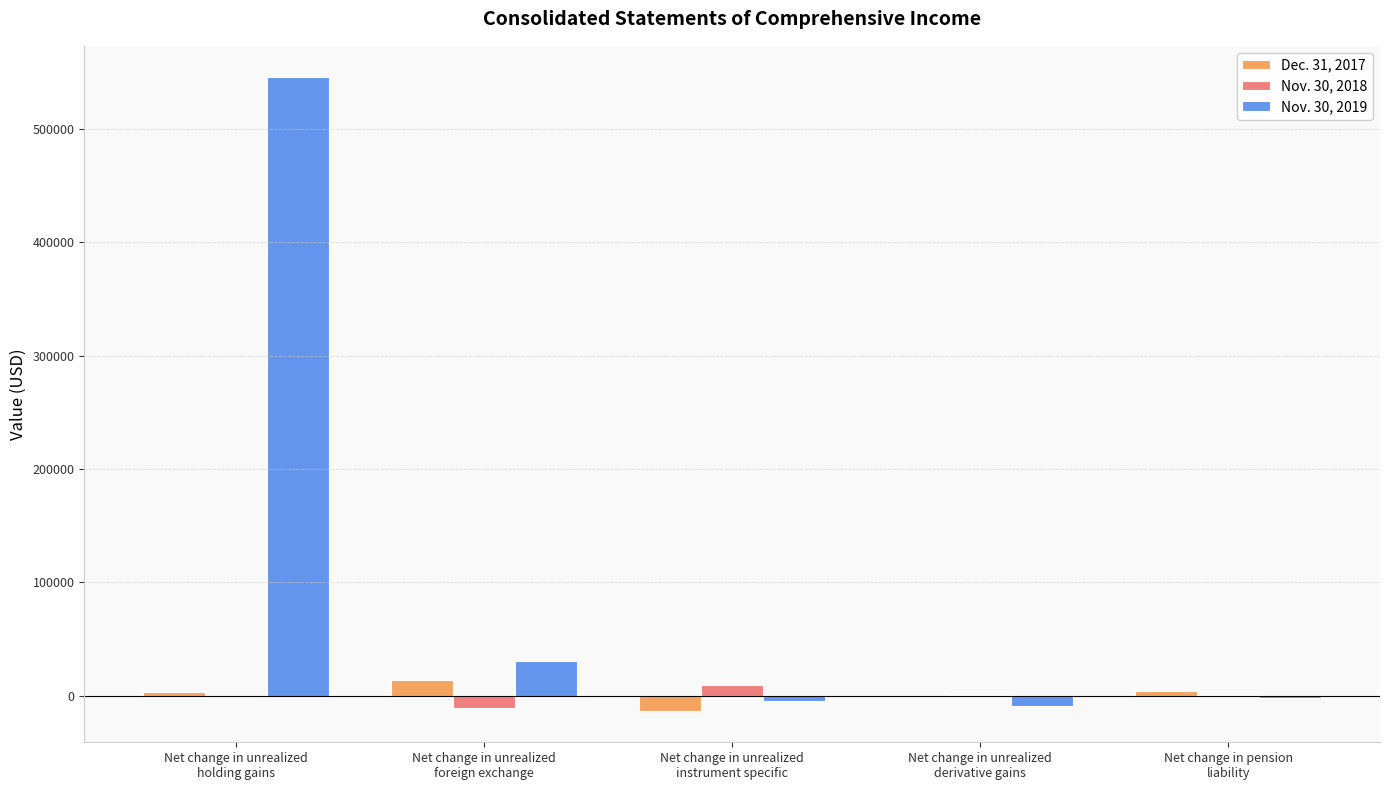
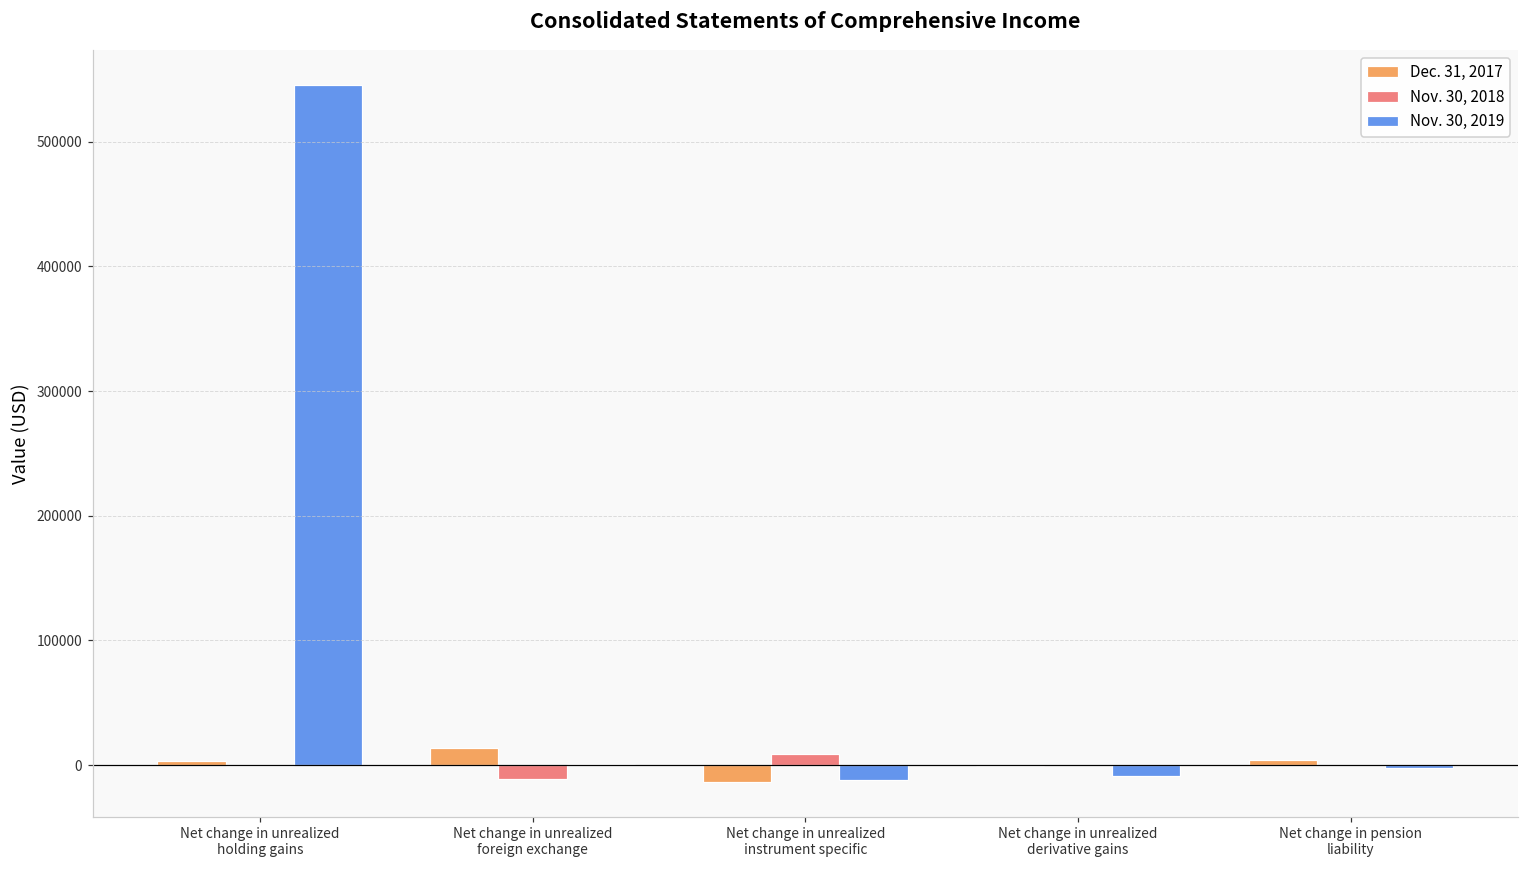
  {
    "Nov. 30, 2019": {
      "Net change in unrealized holding gains": 545000,
-     "Net change in unrealized foreign exchange": 31000,
-     "Net change in unrealized instrument specific": -5000,
+     "Net change in unrealized foreign exchange": 1000,
+     "Net change in unrealized instrument specific": -12000,
      "Net change in unrealized derivative gains": -9000
    }
  }
